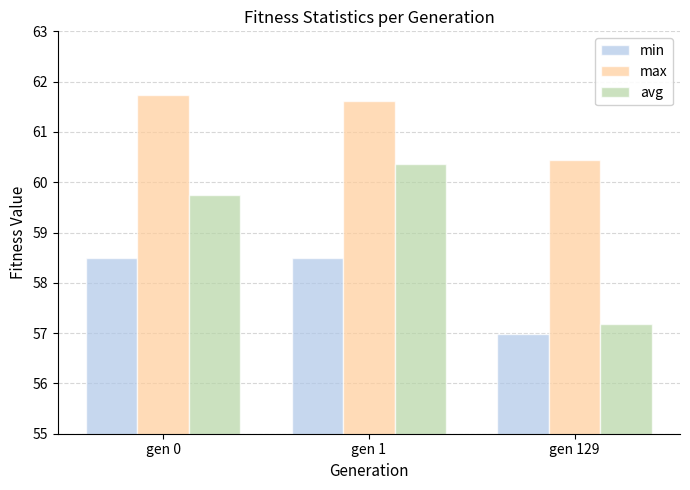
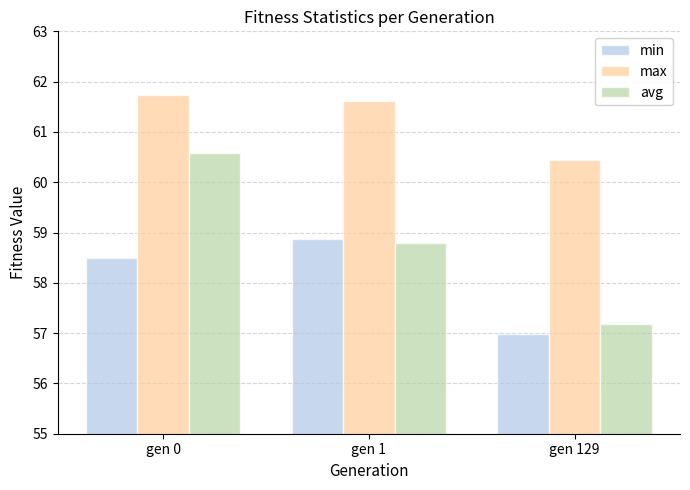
  {
    "min": {
      "gen 0": 58.5,
-     "gen 1": 58.5,
+     "gen 1": 58.9,
      "gen 129": 57.0
    },
    "max": {
      "gen 0": 61.7,
      "gen 1": 61.6,
      "gen 129": 60.4
    },
    "avg": {
-     "gen 0": 59.7,
-     "gen 1": 60.4,
+     "gen 0": 60.6,
+     "gen 1": 58.8,
      "gen 129": 57.2
    }
  }
